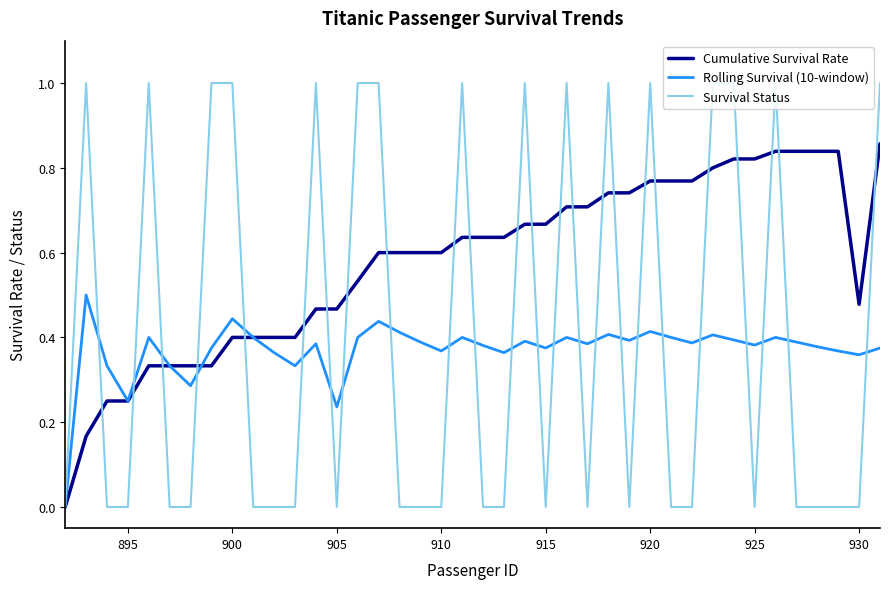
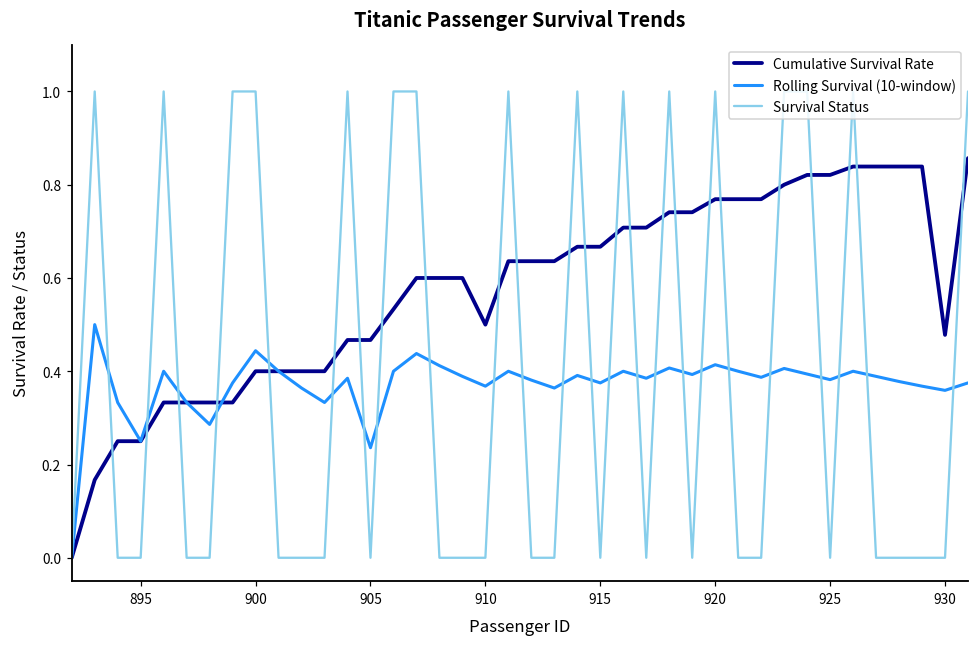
  {
    "Cumulative Survival Rate": {
      "900": 0.4,
      "905": 0.47,
-     "910": 0.6,
+     "910": 0.5,
      "915": 0.67,
      "920": 0.77,
      "925": 0.82,
      "930": 0.48
    },
    "Rolling Survival (10-window)": {
      "900": 0.44,
      "905": 0.24,
      "910": 0.37,
      "915": 0.38,
      "920": 0.41,
      "925": 0.38,
      "930": 0.36
    },
    "Survival Status": {
      "895": 0.0,
      "900": 1.0,
      "905": 0.0,
      "910": 0.0,
      "915": 0.0,
      "920": 1.0,
      "925": 0.0,
      "930": 0.0
    }
  }
